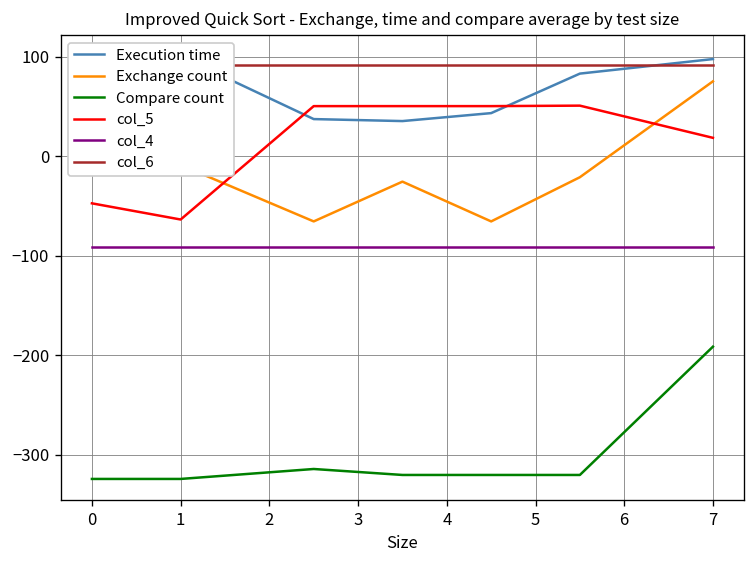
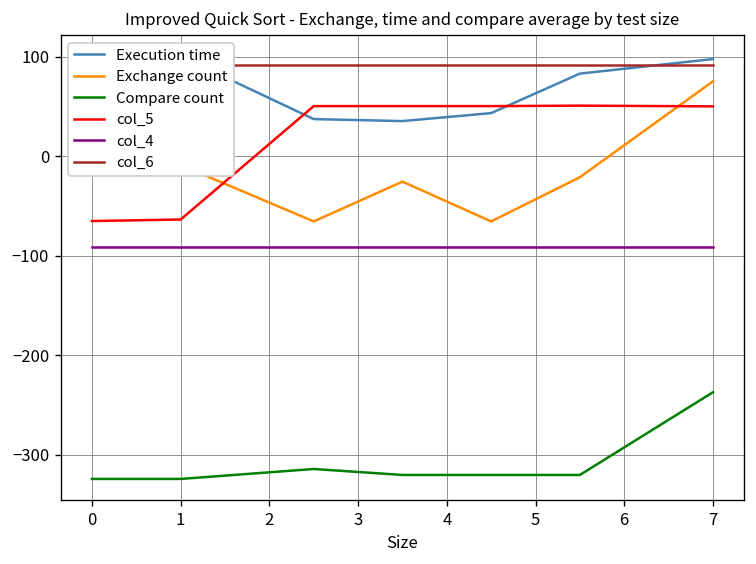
  {
    "Execution time": {
      "7": 100
    },
    "Exchange count": {
      "7": 80
    },
    "Compare count": {
      "0": -320,
      "1": -320,
-     "7": -190
+     "7": -240
    },
    "col_5": {
-     "0": -50,
+     "0": -70,
      "1": -60,
-     "7": 20
+     "7": 50
    },
    "col_4": {
      "0": -90,
      "1": -90,
      "7": -90
    },
    "col_6": {
      "7": 90
    }
  }
